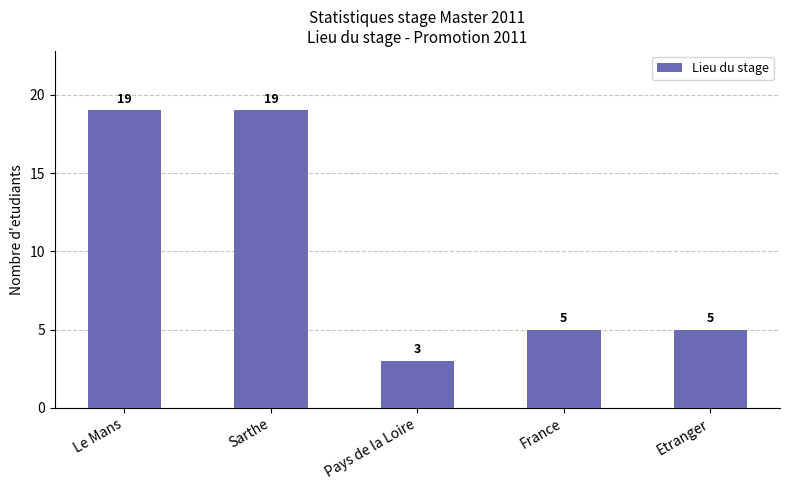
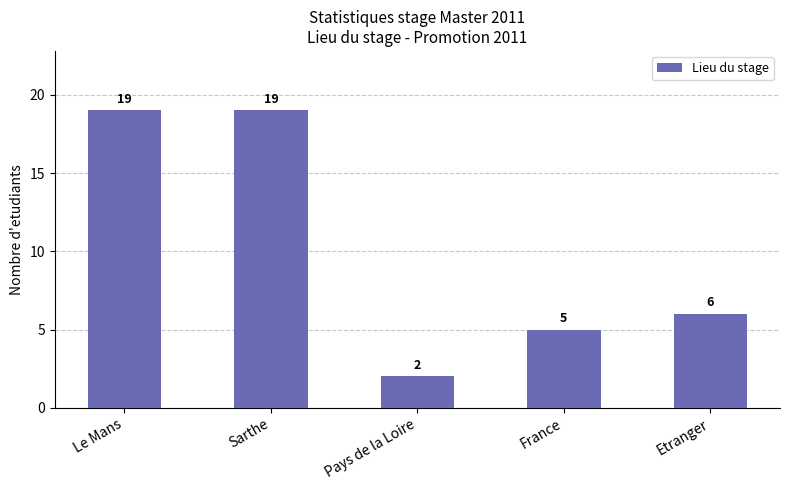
  {
    "Le Mans": 19,
    "Sarthe": 19,
-   "Pays de la Loire": 3,
+   "Pays de la Loire": 2,
    "France": 5,
-   "Etranger": 5
+   "Etranger": 6
  }
